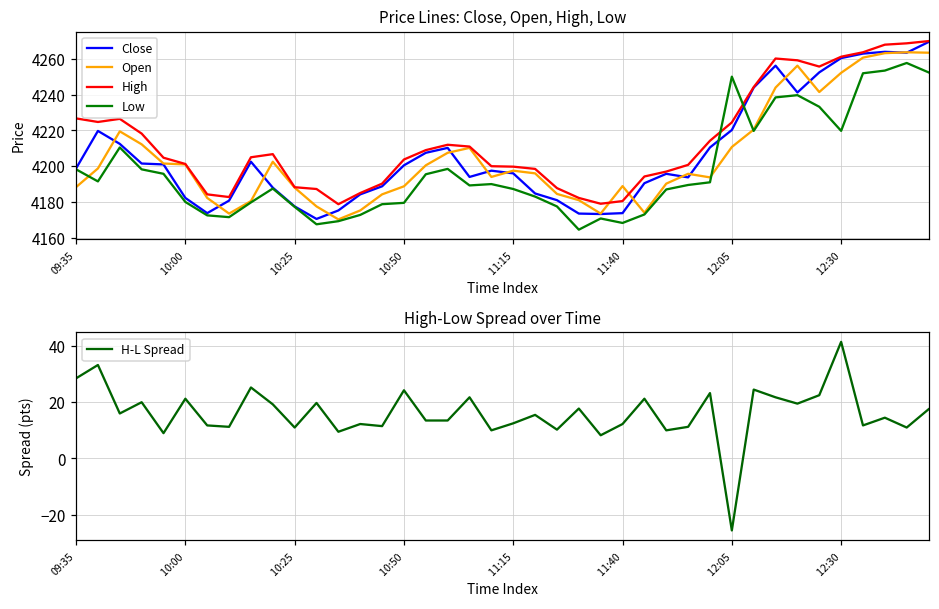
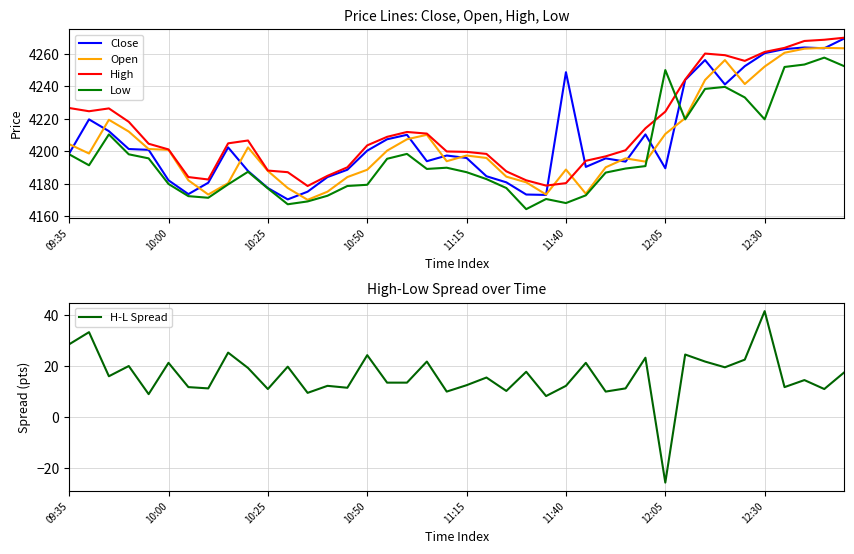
  {
    "Price Lines: Close, Open, High, Low": {
      "Close": {
        "10:00": 4182,
        "10:50": 4201,
-       "11:40": 4174,
-       "12:05": 4220
+       "11:40": 4249,
+       "12:05": 4190
      },
      "Open": {
-       "09:35": 4188,
+       "09:35": 4205,
        "10:50": 4189,
        "11:40": 4189,
        "12:05": 4211,
        "12:30": 4252
      },
      "High": {
        "09:35": 4227,
        "10:50": 4204,
        "11:15": 4200,
        "11:40": 4181,
        "12:05": 4225
      },
      "Low": {
        "10:00": 4180,
        "10:50": 4180,
        "11:15": 4187,
        "11:40": 4168,
        "12:05": 4250,
        "12:30": 4220
      }
    },
    "High-Low Spread over Time": {
      "09:35": 29,
      "10:00": 21,
      "10:25": 11,
      "10:50": 24,
      "11:15": 13,
      "11:40": 12,
      "12:05": -26,
      "12:30": 41
    }
  }
